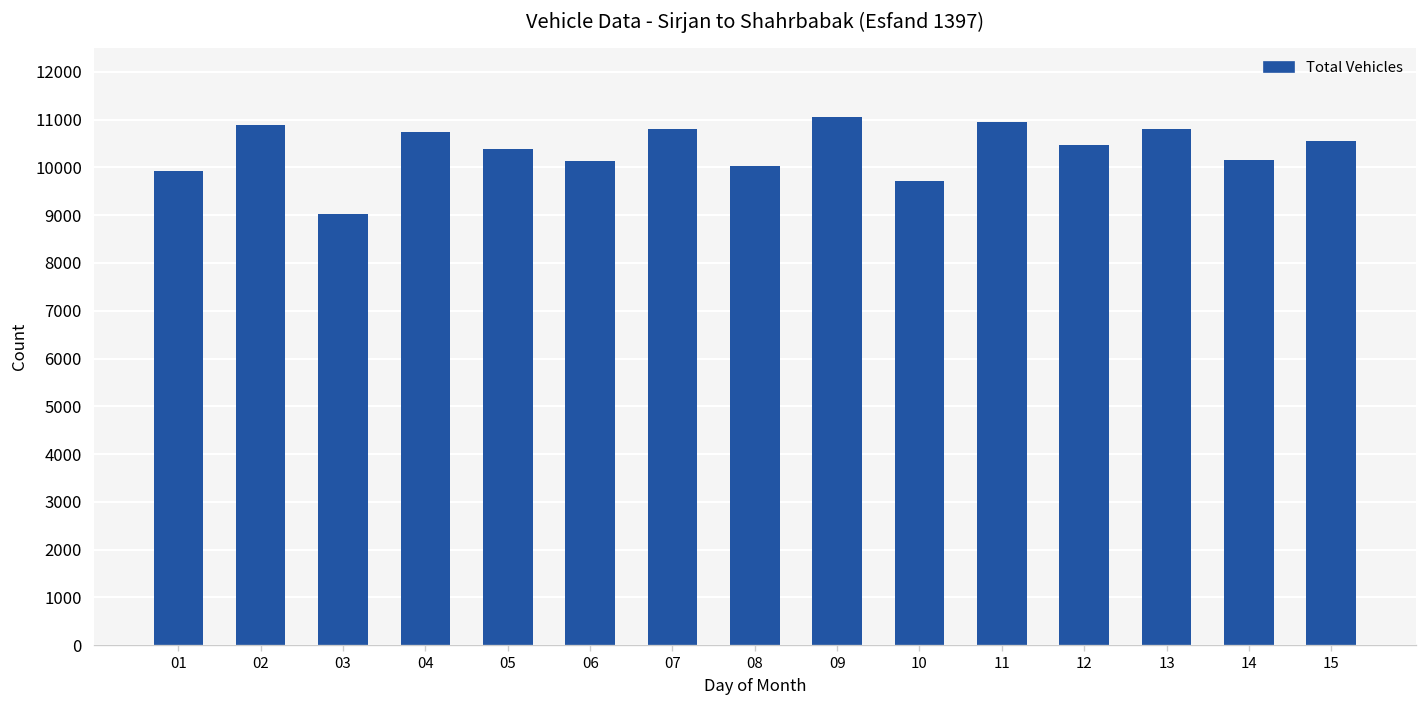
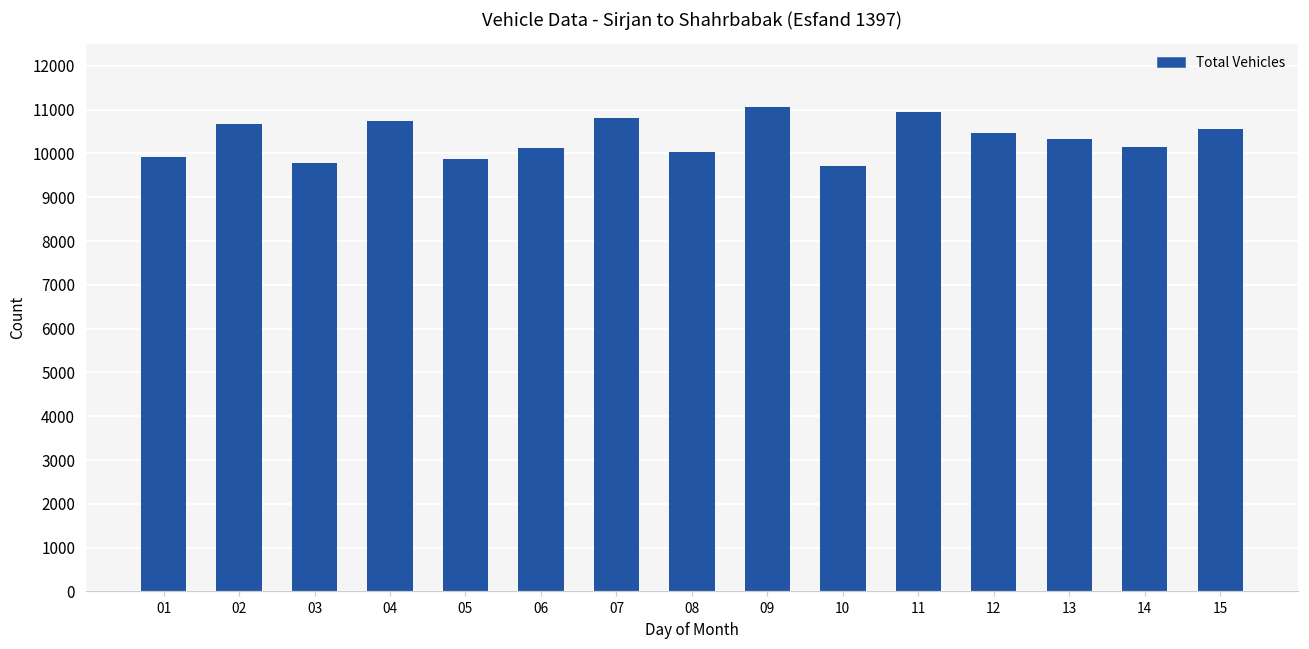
  {
    "01": 9900,
-   "02": 10900,
-   "03": 9000,
+   "02": 10700,
+   "03": 9800,
    "04": 10700,
-   "05": 10400,
+   "05": 9900,
    "06": 10100,
    "07": 10800,
    "08": 10000,
    "09": 11100,
    "10": 9700,
    "11": 11000,
    "12": 10500,
-   "13": 10800,
+   "13": 10300,
    "14": 10200,
    "15": 10600
  }
